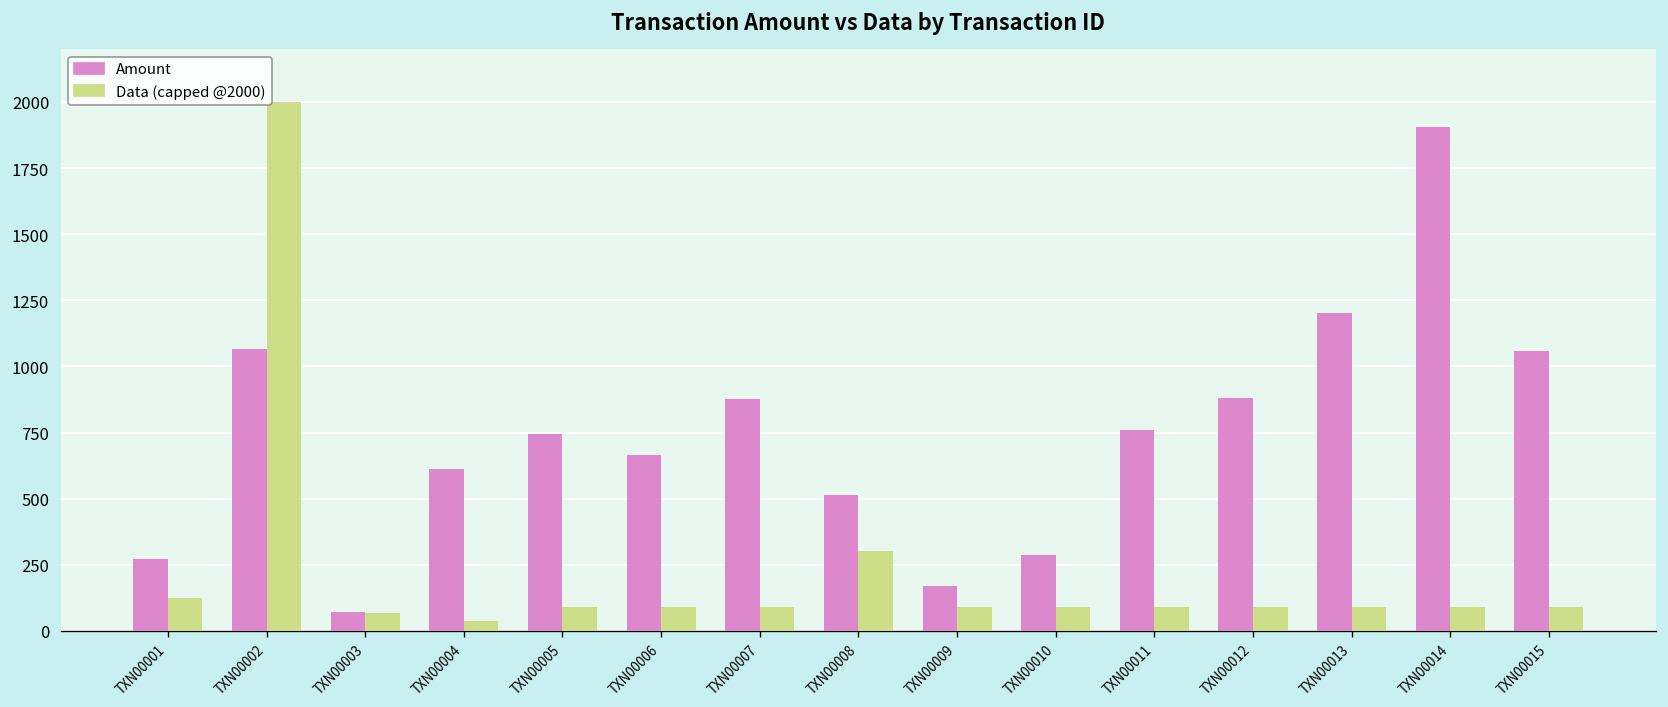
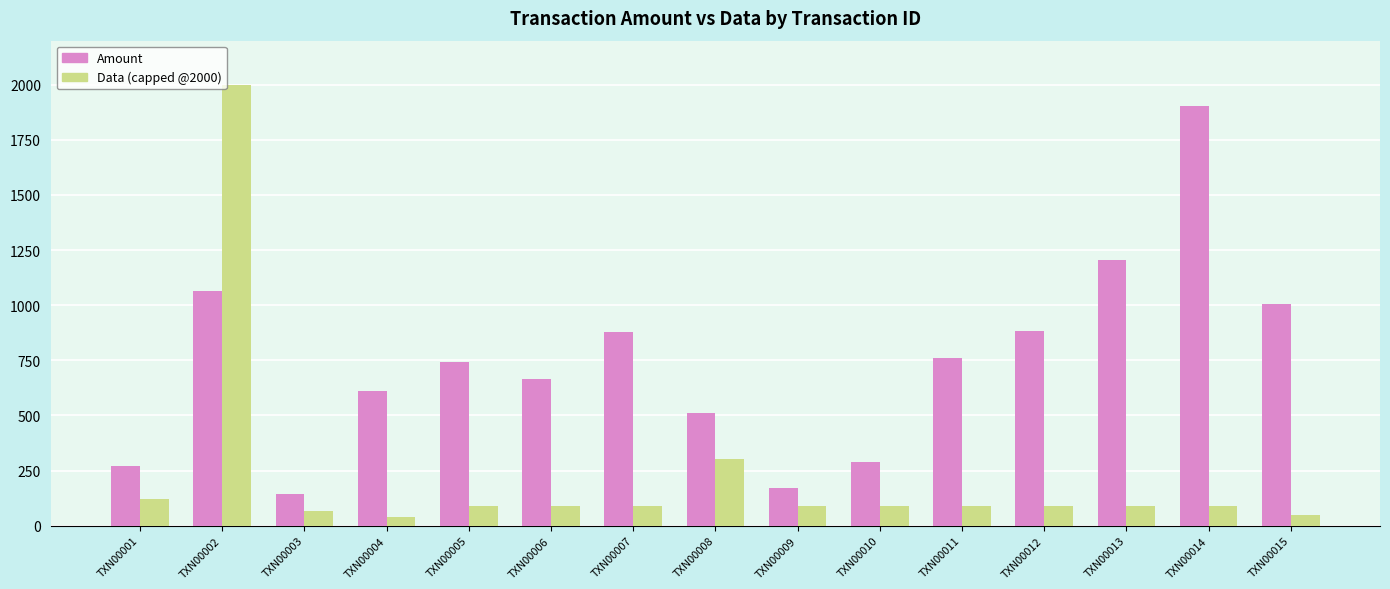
  {
    "Amount": {
      "TXN00001": 270,
      "TXN00002": 1060,
-     "TXN00003": 70,
+     "TXN00003": 140,
      "TXN00004": 610,
      "TXN00005": 740,
      "TXN00006": 670,
      "TXN00007": 880,
      "TXN00008": 510,
      "TXN00009": 170,
      "TXN00010": 290,
      "TXN00011": 760,
      "TXN00012": 880,
      "TXN00013": 1200,
      "TXN00014": 1900,
-     "TXN00015": 1060
+     "TXN00015": 1010
    },
    "Data (capped @2000)": {
      "TXN00001": 120,
      "TXN00002": 2000,
      "TXN00003": 70,
      "TXN00004": 40,
      "TXN00005": 90,
      "TXN00006": 90,
      "TXN00007": 90,
      "TXN00008": 300,
      "TXN00009": 90,
      "TXN00010": 90,
      "TXN00011": 90,
      "TXN00012": 90,
      "TXN00013": 90,
      "TXN00014": 90,
-     "TXN00015": 90
+     "TXN00015": 50
    }
  }
